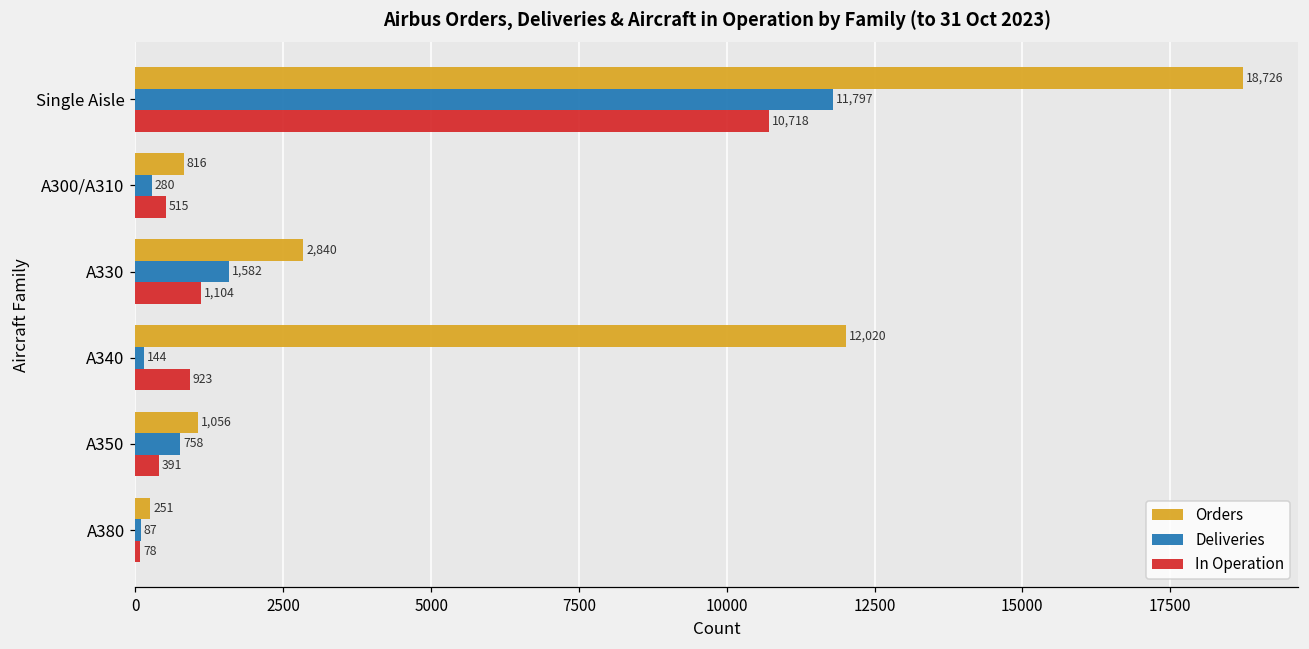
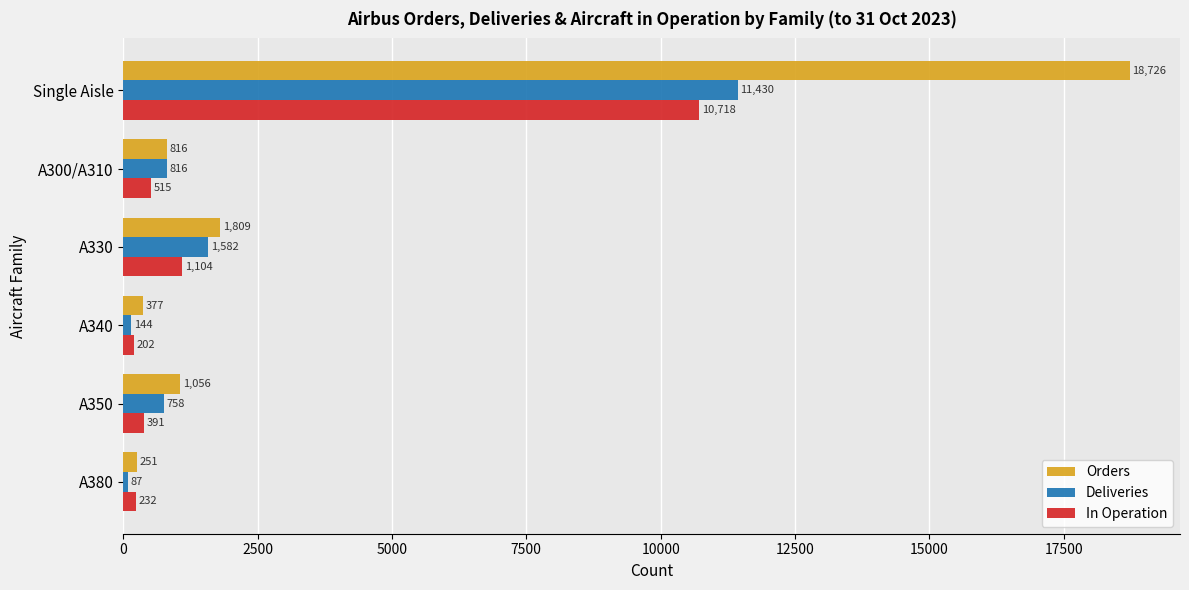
  {
    "Orders": {
      "Single Aisle": "18,726",
      "A300/A310": "816",
-     "A330": "2,840",
-     "A340": "12,020",
+     "A330": "1,809",
+     "A340": "377",
      "A350": "1,056",
      "A380": "251"
    },
    "Deliveries": {
-     "Single Aisle": "11,797",
-     "A300/A310": "280",
+     "Single Aisle": "11,430",
+     "A300/A310": "816",
      "A330": "1,582",
      "A340": "144",
      "A350": "758",
      "A380": "87"
    },
    "In Operation": {
      "Single Aisle": "10,718",
      "A300/A310": "515",
      "A330": "1,104",
-     "A340": "923",
+     "A340": "202",
      "A350": "391",
-     "A380": "78"
+     "A380": "232"
    }
  }
